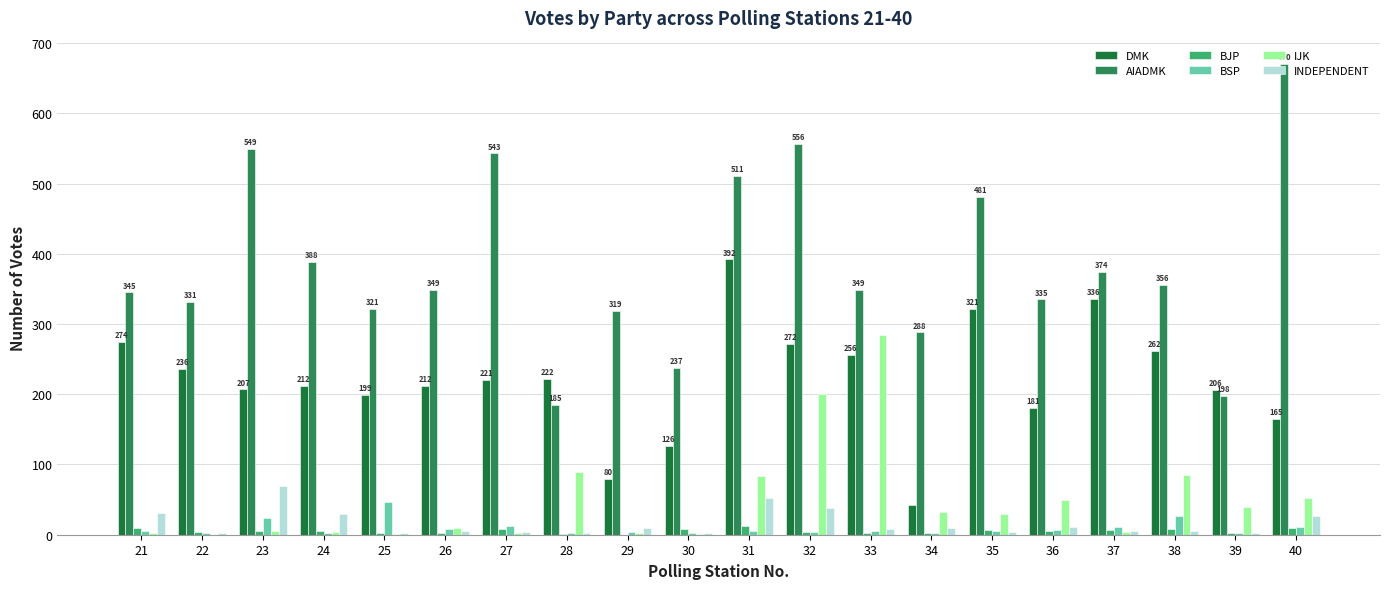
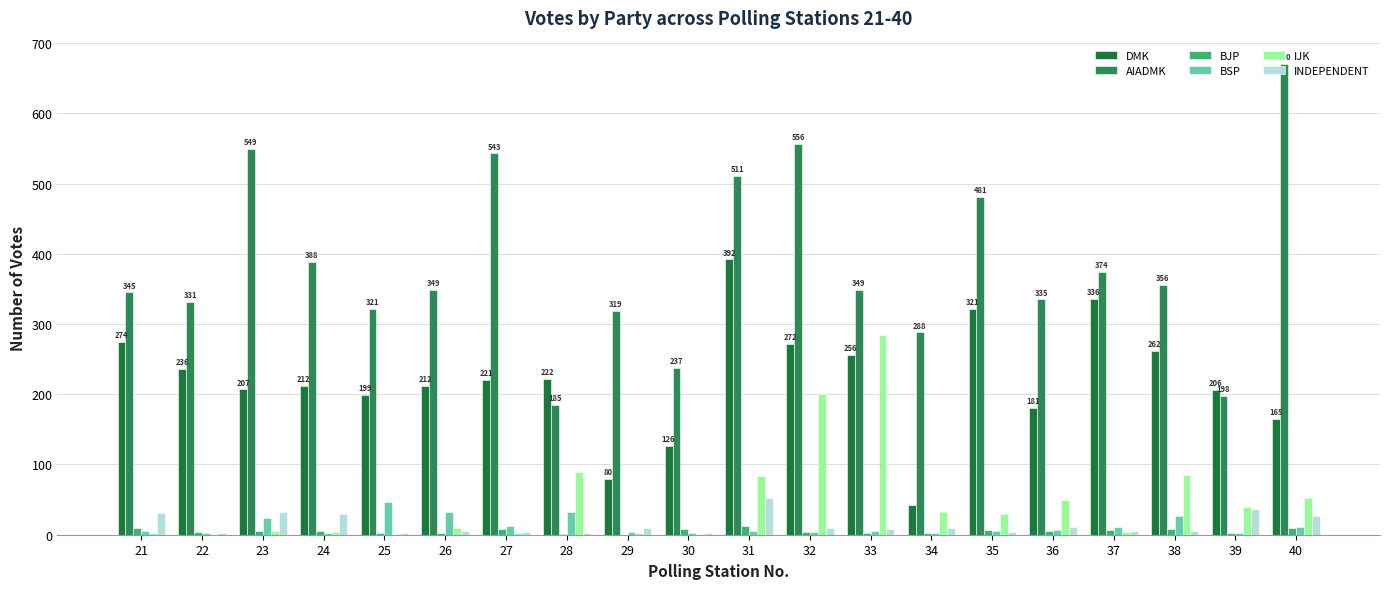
  {
    "BSP": {
      "21": 10,
      "23": 20,
      "25": 50,
-     "26": 10,
+     "26": 30,
      "27": 10,
-     "28": 0,
+     "28": 30,
      "29": 0,
      "31": 10,
      "32": 0,
      "33": 10,
      "35": 10,
      "36": 10,
      "37": 10,
      "38": 30,
      "40": 10
    },
    "IJK": {
      "22": 0,
      "23": 10,
      "24": 0,
      "26": 10,
      "28": 90,
      "31": 80,
      "32": 200,
      "33": 290,
      "34": 30,
      "35": 30,
      "36": 50,
      "37": 0,
      "38": 90,
      "39": 40,
      "40": 50
    },
    "INDEPENDENT": {
      "21": 30,
-     "23": 70,
+     "23": 30,
      "24": 30,
      "26": 10,
      "27": 0,
      "29": 10,
      "31": 50,
-     "32": 40,
+     "32": 10,
      "33": 10,
      "34": 10,
      "35": 0,
      "36": 10,
      "37": 10,
      "38": 10,
-     "39": 0,
+     "39": 40,
      "40": 30
    }
  }
